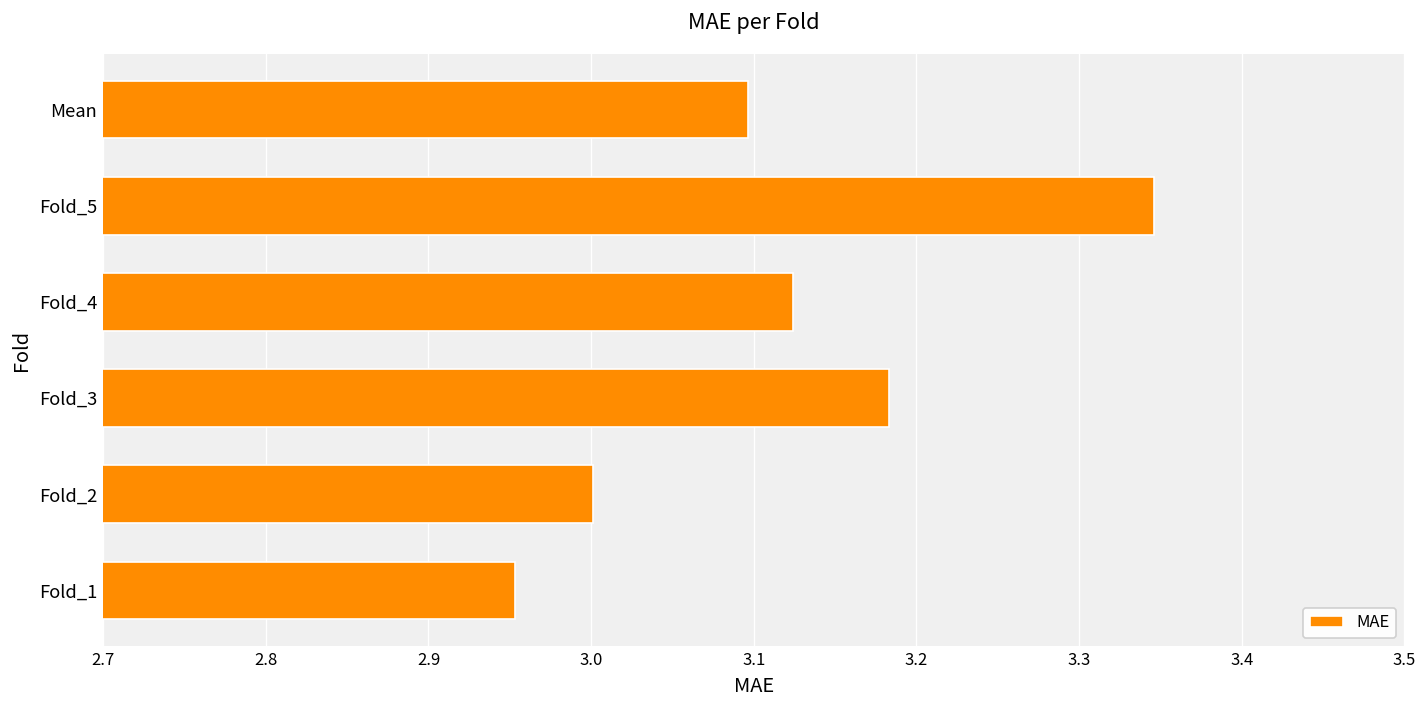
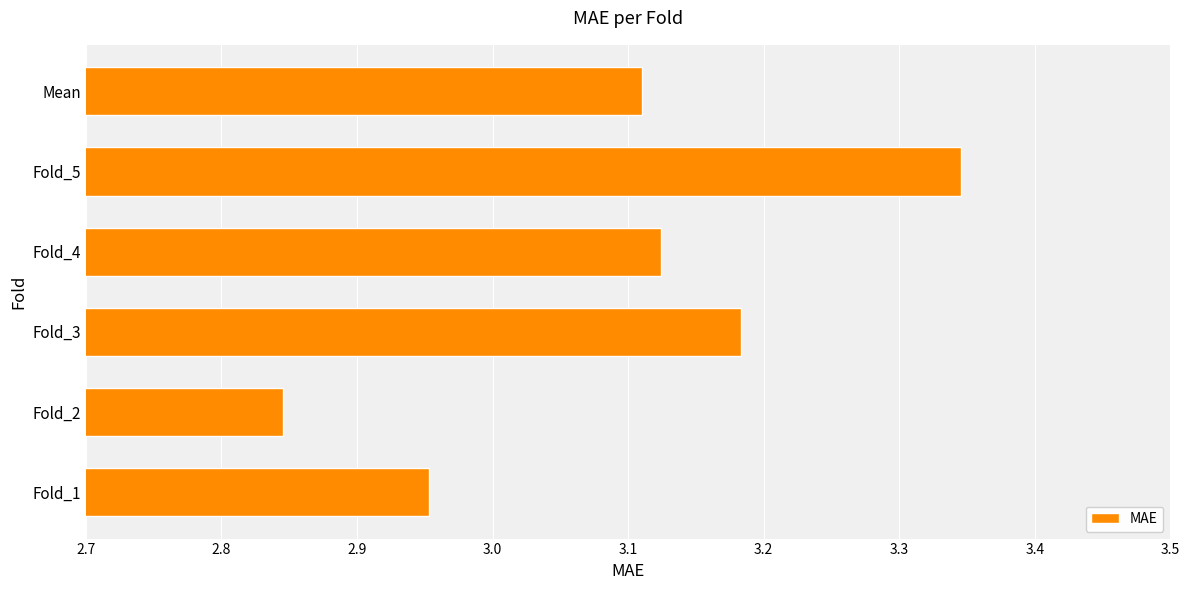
  {
-   "Mean": 3.097,
+   "Mean": 3.111,
    "Fold_5": 3.346,
    "Fold_4": 3.124,
    "Fold_3": 3.183,
-   "Fold_2": 3.001,
+   "Fold_2": 2.846,
    "Fold_1": 2.953
  }
